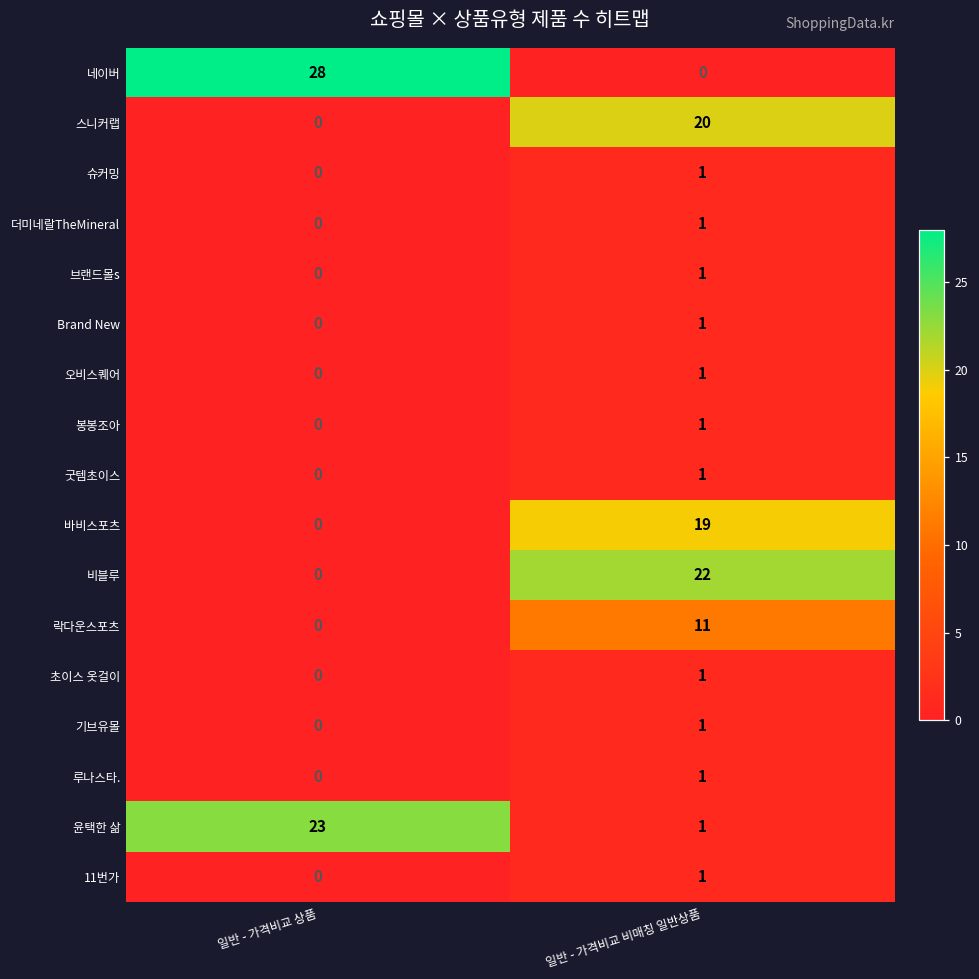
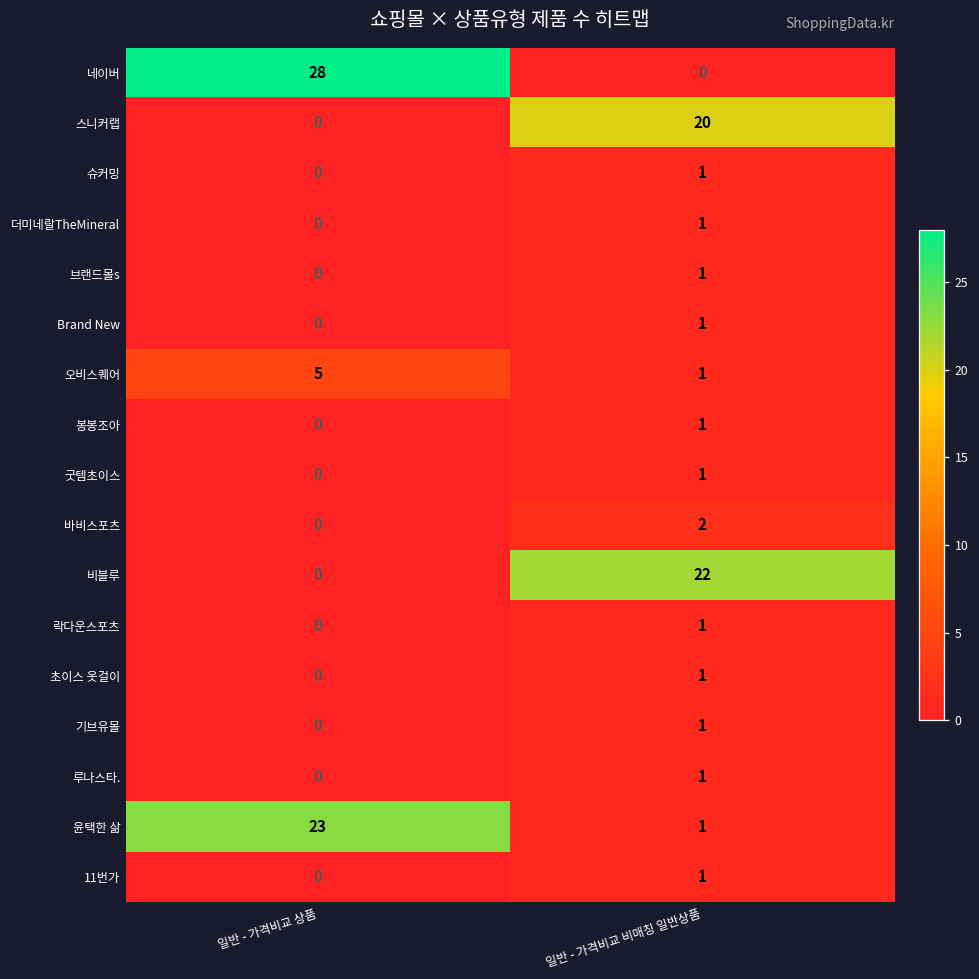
  {
    "네이버": {
      "일반 - 가격비교 상품": 28,
      "일반 - 가격비교 비매칭 일반상품": 0
    },
    "스니커랩": {
      "일반 - 가격비교 상품": 0,
      "일반 - 가격비교 비매칭 일반상품": 20
    },
    "슈커밍": {
      "일반 - 가격비교 상품": 0,
      "일반 - 가격비교 비매칭 일반상품": 1
    },
    "더미네랄TheMineral": {
      "일반 - 가격비교 상품": 0,
      "일반 - 가격비교 비매칭 일반상품": 1
    },
    "브랜드몰s": {
      "일반 - 가격비교 상품": 0,
      "일반 - 가격비교 비매칭 일반상품": 1
    },
    "Brand New": {
      "일반 - 가격비교 상품": 0,
      "일반 - 가격비교 비매칭 일반상품": 1
    },
    "오비스퀘어": {
-     "일반 - 가격비교 상품": 0,
+     "일반 - 가격비교 상품": 5,
      "일반 - 가격비교 비매칭 일반상품": 1
    },
    "봉봉조아": {
      "일반 - 가격비교 상품": 0,
      "일반 - 가격비교 비매칭 일반상품": 1
    },
    "굿템초이스": {
      "일반 - 가격비교 상품": 0,
      "일반 - 가격비교 비매칭 일반상품": 1
    },
    "바비스포츠": {
      "일반 - 가격비교 상품": 0,
-     "일반 - 가격비교 비매칭 일반상품": 19
+     "일반 - 가격비교 비매칭 일반상품": 2
    },
    "비블루": {
      "일반 - 가격비교 상품": 0,
      "일반 - 가격비교 비매칭 일반상품": 22
    },
    "락다운스포츠": {
      "일반 - 가격비교 상품": 0,
-     "일반 - 가격비교 비매칭 일반상품": 11
+     "일반 - 가격비교 비매칭 일반상품": 1
    },
    "초이스 옷걸이": {
      "일반 - 가격비교 상품": 0,
      "일반 - 가격비교 비매칭 일반상품": 1
    },
    "기브유몰": {
      "일반 - 가격비교 상품": 0,
      "일반 - 가격비교 비매칭 일반상품": 1
    },
    "루나스타.": {
      "일반 - 가격비교 상품": 0,
      "일반 - 가격비교 비매칭 일반상품": 1
    },
    "윤택한 삶": {
      "일반 - 가격비교 상품": 23,
      "일반 - 가격비교 비매칭 일반상품": 1
    },
    "11번가": {
      "일반 - 가격비교 상품": 0,
      "일반 - 가격비교 비매칭 일반상품": 1
    }
  }
